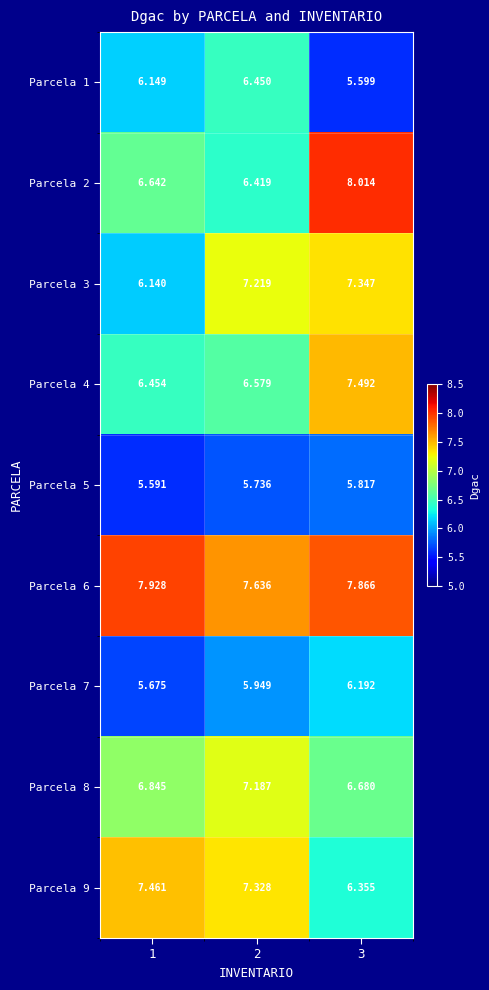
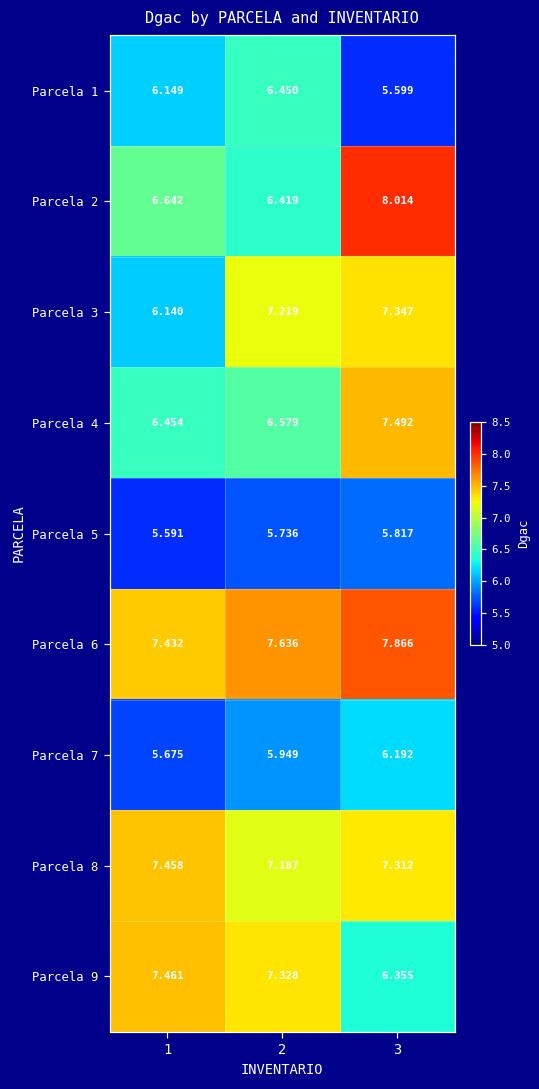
  {
    "Parcela 1": {
      "1": 6.149,
      "2": 6.450,
      "3": 5.599
    },
    "Parcela 2": {
      "1": 6.642,
      "2": 6.419,
      "3": 8.014
    },
    "Parcela 3": {
      "1": 6.140,
      "2": 7.219,
      "3": 7.347
    },
    "Parcela 4": {
      "1": 6.454,
      "2": 6.579,
      "3": 7.492
    },
    "Parcela 5": {
      "1": 5.591,
      "2": 5.736,
      "3": 5.817
    },
    "Parcela 6": {
-     "1": 7.928,
+     "1": 7.432,
      "2": 7.636,
      "3": 7.866
    },
    "Parcela 7": {
      "1": 5.675,
      "2": 5.949,
      "3": 6.192
    },
    "Parcela 8": {
-     "1": 6.845,
+     "1": 7.458,
      "2": 7.187,
-     "3": 6.680
+     "3": 7.312
    },
    "Parcela 9": {
      "1": 7.461,
      "2": 7.328,
      "3": 6.355
    }
  }
